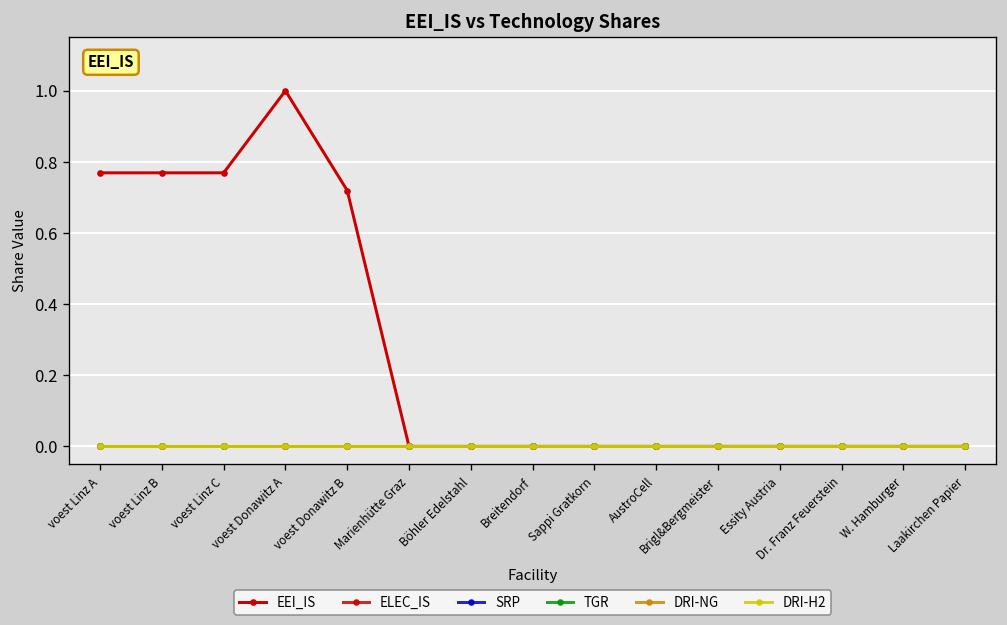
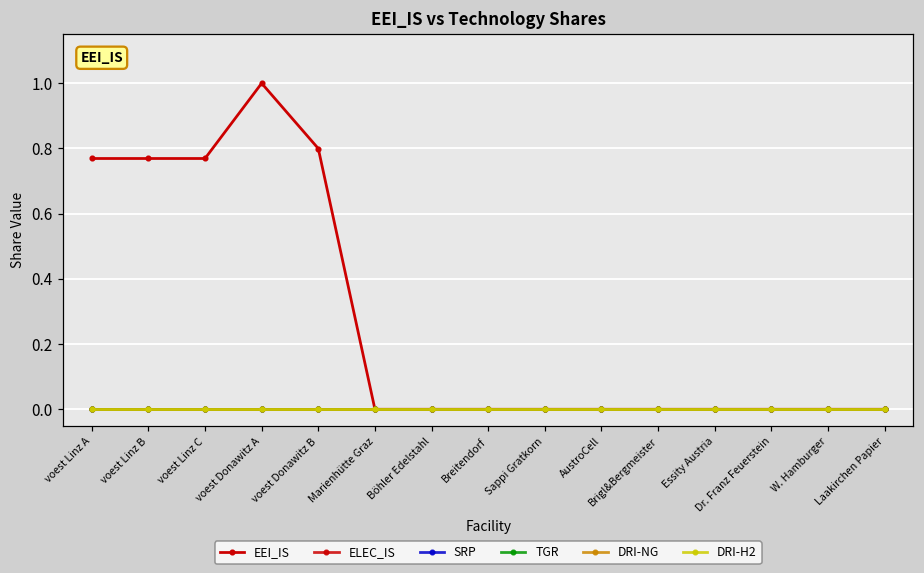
  {
    "EEI_IS": {
      "voest Linz A": 0.77,
      "voest Linz B": 0.77,
      "voest Linz C": 0.77,
      "voest Donawitz A": 1.00,
-     "voest Donawitz B": 0.72
+     "voest Donawitz B": 0.80
    },
    "DRI-H2": {
      "voest Linz A": 0.00,
      "voest Linz B": 0.00,
      "voest Linz C": 0.00,
      "voest Donawitz A": 0.00,
      "voest Donawitz B": 0.00
    }
  }
